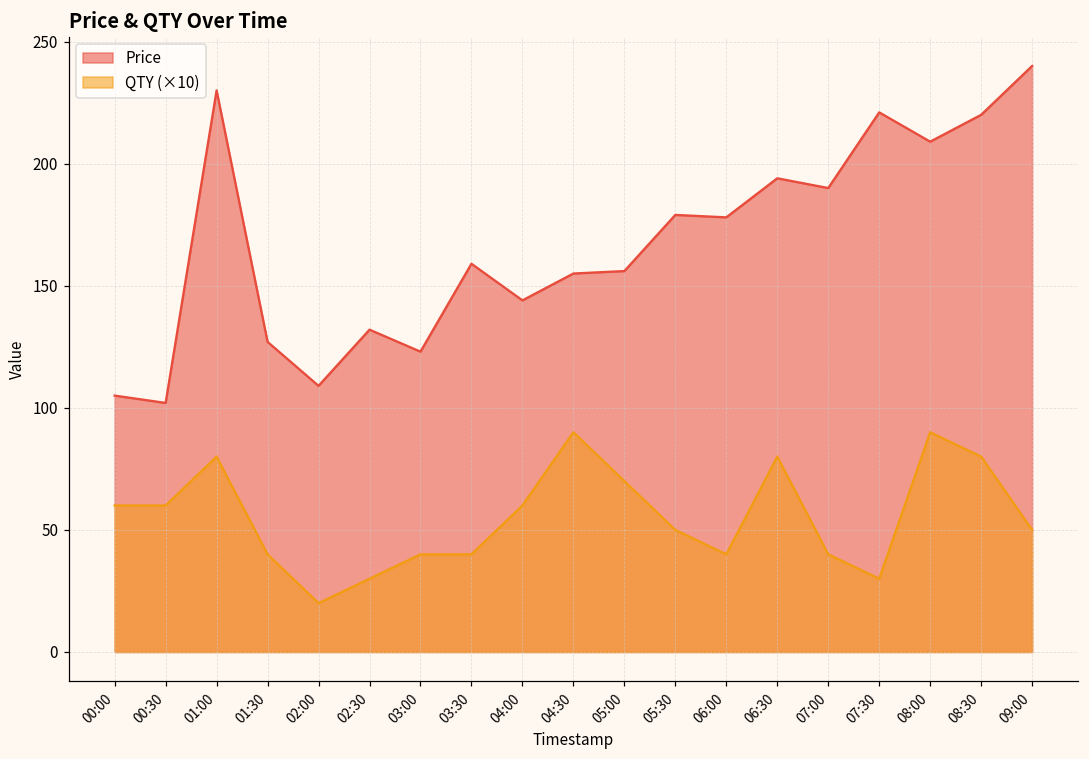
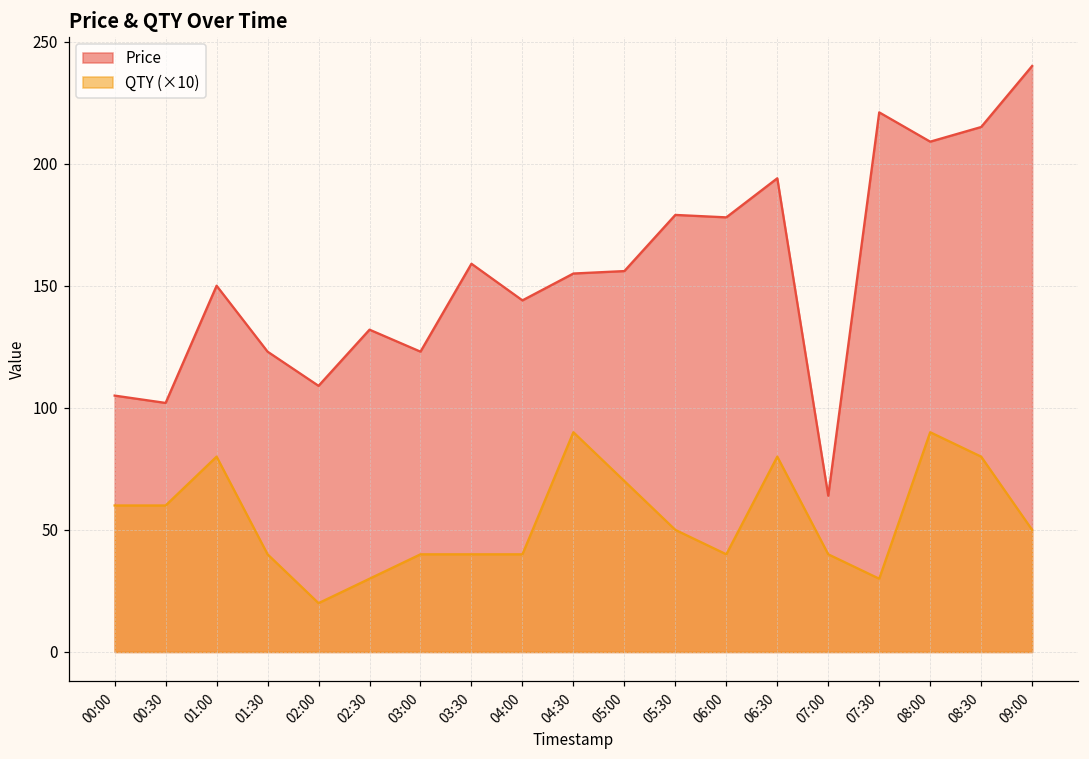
  {
    "Price": {
      "00:00": 105,
      "00:30": 102,
-     "01:00": 230,
-     "01:30": 127,
+     "01:00": 150,
+     "01:30": 123,
      "02:00": 109,
      "02:30": 132,
      "03:00": 123,
      "03:30": 159,
      "04:00": 144,
      "04:30": 155,
      "05:00": 156,
      "05:30": 179,
      "06:00": 178,
      "06:30": 194,
-     "07:00": 190,
+     "07:00": 64,
      "07:30": 221,
      "08:00": 209,
-     "08:30": 220,
+     "08:30": 215,
      "09:00": 240
    },
    "QTY (×10)": {
      "00:00": 60,
      "00:30": 60,
      "01:00": 80,
      "01:30": 40,
      "02:00": 20,
      "02:30": 30,
      "03:00": 40,
      "03:30": 40,
-     "04:00": 60,
+     "04:00": 40,
      "04:30": 90,
      "05:00": 70,
      "05:30": 50,
      "06:00": 40,
      "06:30": 80,
      "07:00": 40,
      "07:30": 30,
      "08:00": 90,
      "08:30": 80,
      "09:00": 50
    }
  }
